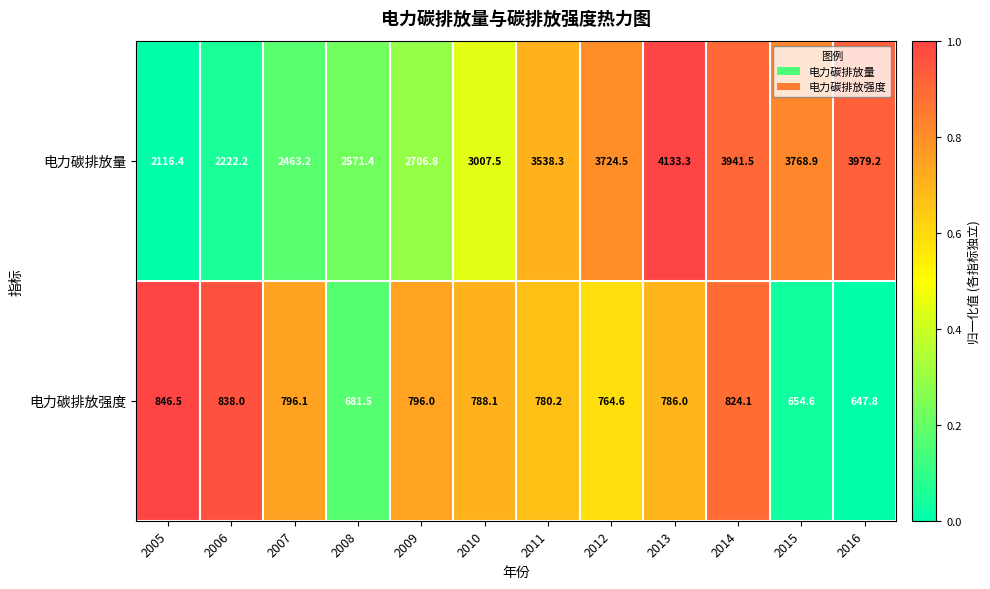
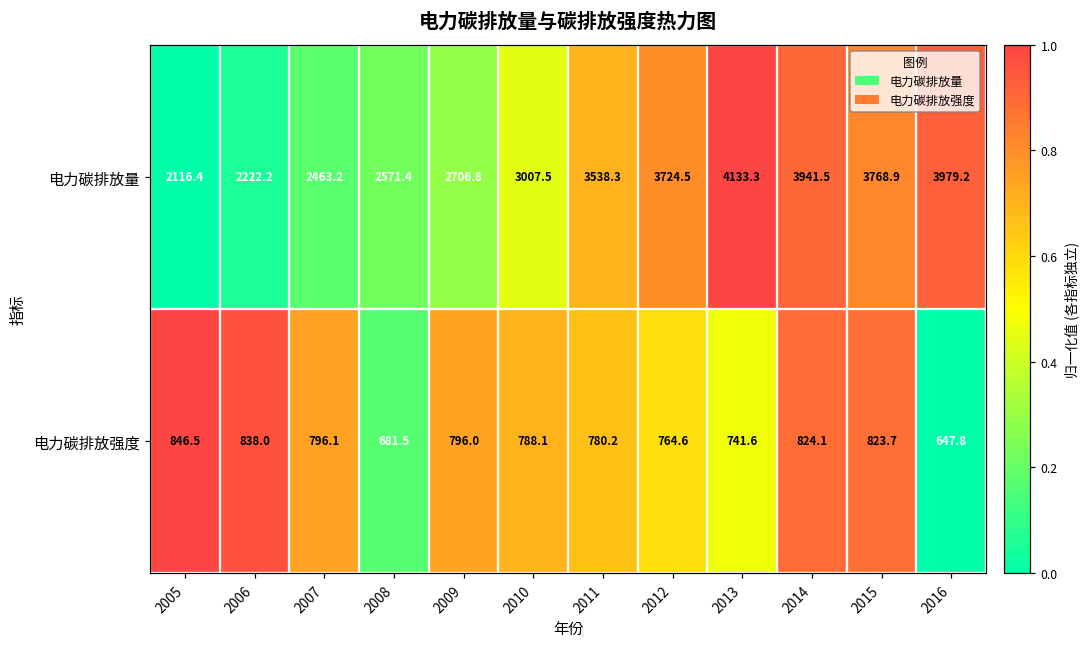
  {
    "电力碳排放量": {
      "2005": 2116.4,
      "2006": 2222.2,
      "2007": 2463.2,
      "2008": 2571.4,
      "2009": 2706.8,
      "2010": 3007.5,
      "2011": 3538.3,
      "2012": 3724.5,
      "2013": 4133.3,
      "2014": 3941.5,
      "2015": 3768.9,
      "2016": 3979.2
    },
    "电力碳排放强度": {
      "2005": 846.5,
      "2006": 838.0,
      "2007": 796.1,
      "2008": 681.5,
      "2009": 796.0,
      "2010": 788.1,
      "2011": 780.2,
      "2012": 764.6,
-     "2013": 786.0,
+     "2013": 741.6,
      "2014": 824.1,
-     "2015": 654.6,
+     "2015": 823.7,
      "2016": 647.8
    }
  }
